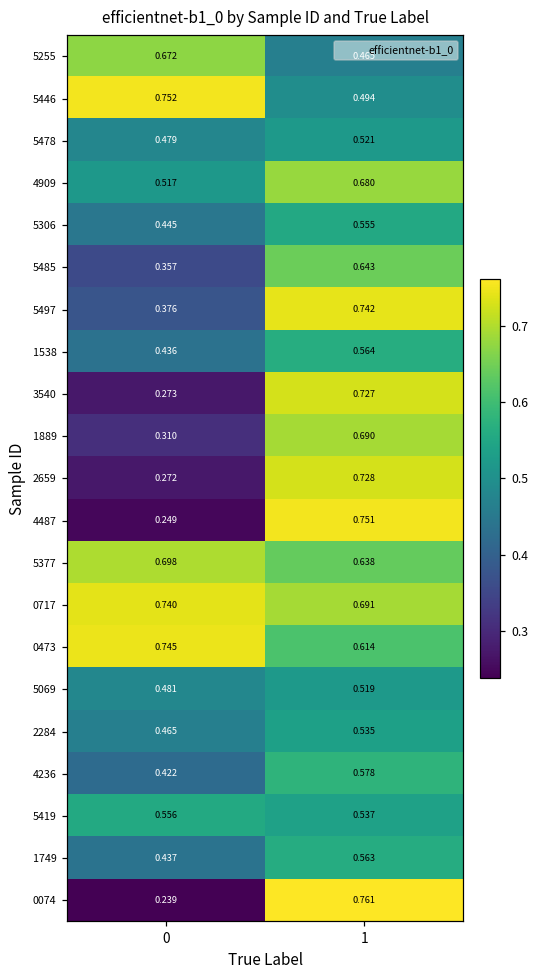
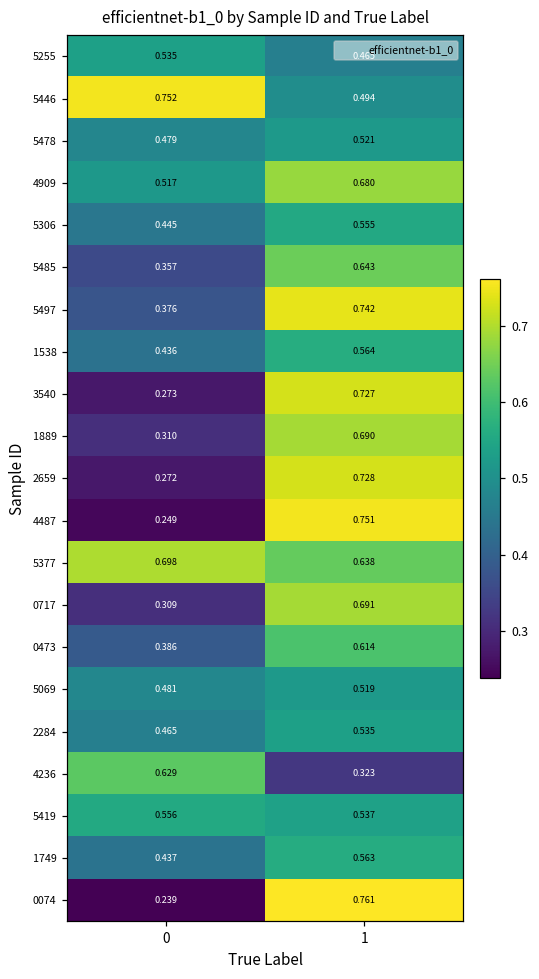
  {
    "5255": {
-     "0": 0.672
+     "0": 0.535
    },
    "5446": {
      "0": 0.752,
      "1": 0.494
    },
    "5478": {
      "0": 0.479,
      "1": 0.521
    },
    "4909": {
      "0": 0.517,
      "1": 0.680
    },
    "5306": {
      "0": 0.445,
      "1": 0.555
    },
    "5485": {
      "0": 0.357,
      "1": 0.643
    },
    "5497": {
      "0": 0.376,
      "1": 0.742
    },
    "1538": {
      "0": 0.436,
      "1": 0.564
    },
    "3540": {
      "0": 0.273,
      "1": 0.727
    },
    "1889": {
      "0": 0.310,
      "1": 0.690
    },
    "2659": {
      "0": 0.272,
      "1": 0.728
    },
    "4487": {
      "0": 0.249,
      "1": 0.751
    },
    "5377": {
      "0": 0.698,
      "1": 0.638
    },
    "0717": {
-     "0": 0.740,
+     "0": 0.309,
      "1": 0.691
    },
    "0473": {
-     "0": 0.745,
+     "0": 0.386,
      "1": 0.614
    },
    "5069": {
      "0": 0.481,
      "1": 0.519
    },
    "2284": {
      "0": 0.465,
      "1": 0.535
    },
    "4236": {
-     "0": 0.422,
-     "1": 0.578
+     "0": 0.629,
+     "1": 0.323
    },
    "5419": {
      "0": 0.556,
      "1": 0.537
    },
    "1749": {
      "0": 0.437,
      "1": 0.563
    },
    "0074": {
      "0": 0.239,
      "1": 0.761
    }
  }
